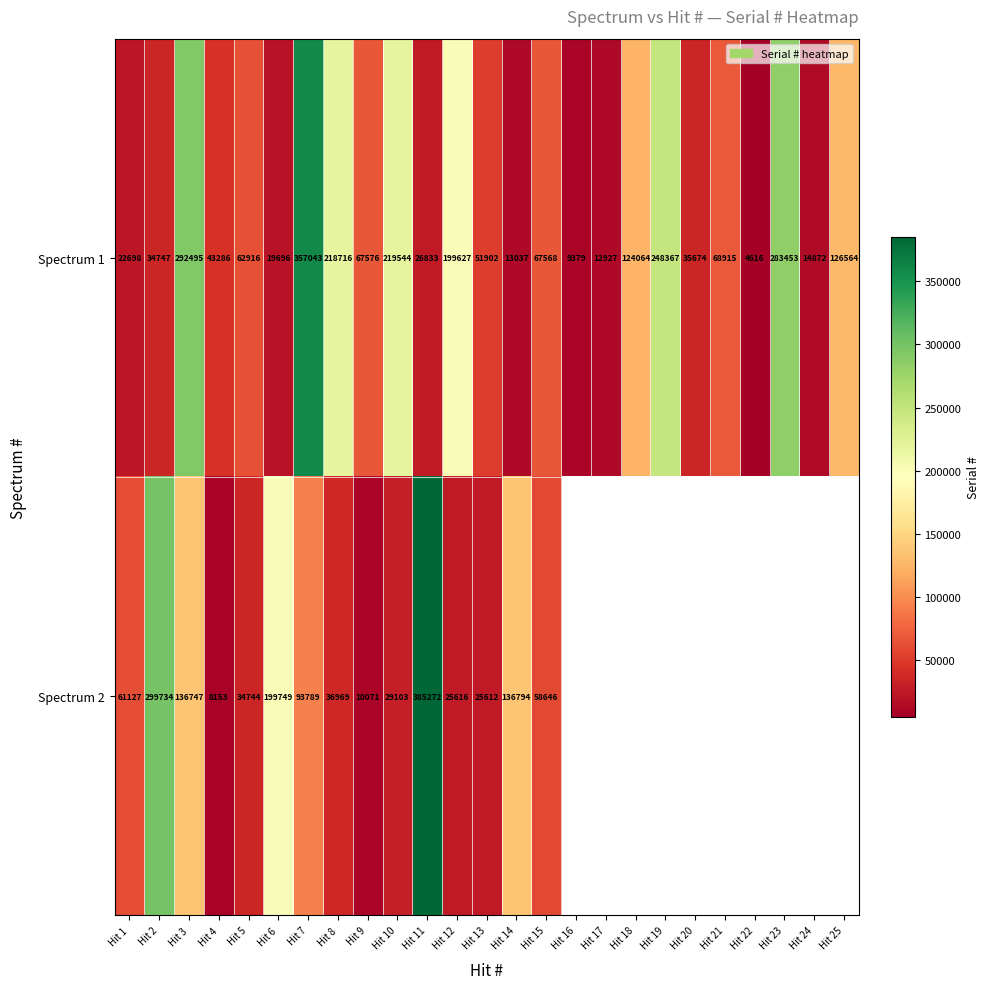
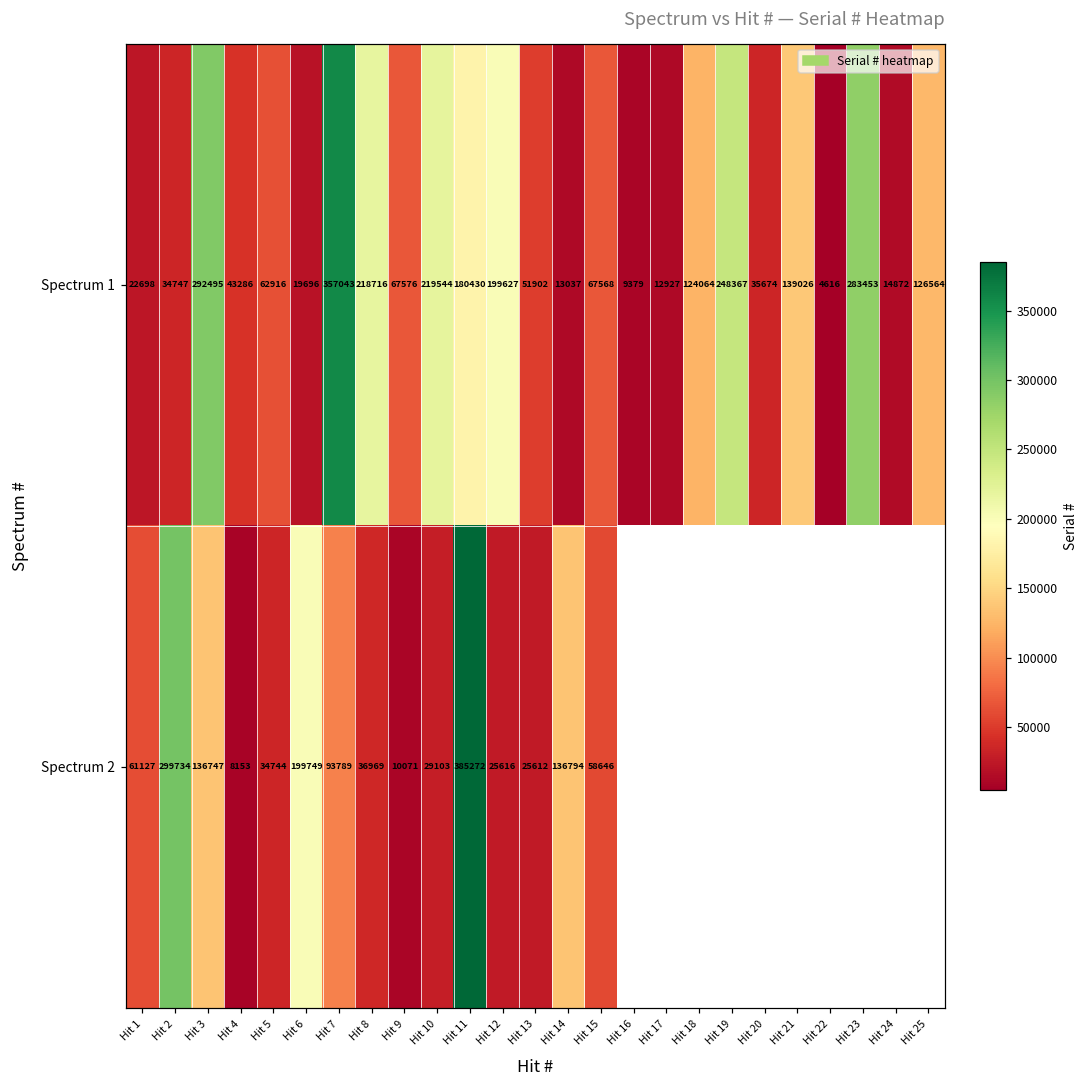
  {
    "Spectrum 1": {
      "Hit 1": 22698,
      "Hit 2": 34747,
      "Hit 3": 292495,
      "Hit 4": 43286,
      "Hit 5": 62916,
      "Hit 6": 19696,
      "Hit 7": 357043,
      "Hit 8": 218716,
      "Hit 9": 67576,
      "Hit 10": 219544,
-     "Hit 11": 26833,
+     "Hit 11": 180430,
      "Hit 12": 199627,
      "Hit 13": 51902,
      "Hit 14": 13037,
      "Hit 15": 67568,
      "Hit 16": 9379,
      "Hit 17": 12927,
      "Hit 18": 124064,
      "Hit 19": 248367,
      "Hit 20": 35674,
-     "Hit 21": 68915,
+     "Hit 21": 139026,
      "Hit 22": 4616,
      "Hit 23": 283453,
      "Hit 24": 14872,
      "Hit 25": 126564
    },
    "Spectrum 2": {
      "Hit 1": 61127,
      "Hit 2": 299734,
      "Hit 3": 136747,
      "Hit 4": 8153,
      "Hit 5": 34744,
      "Hit 6": 199749,
      "Hit 7": 93789,
      "Hit 8": 36969,
      "Hit 9": 10071,
      "Hit 10": 29103,
      "Hit 11": 385272,
      "Hit 12": 25616,
      "Hit 13": 25612,
      "Hit 14": 136794,
      "Hit 15": 58646
    }
  }
